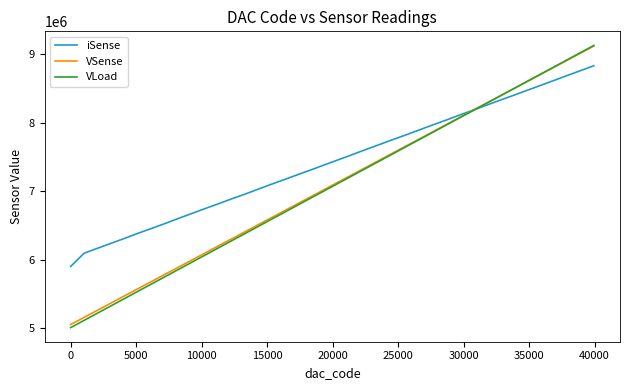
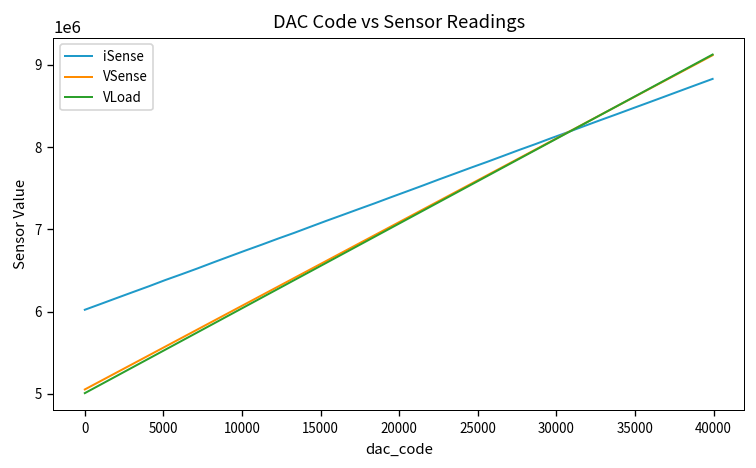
  {
    "iSense": {
-     "0": 5900000
+     "0": 6000000
    },
    "VSense": {
      "0": 5100000
    },
    "VLoad": {
      "0": 5000000
    }
  }
